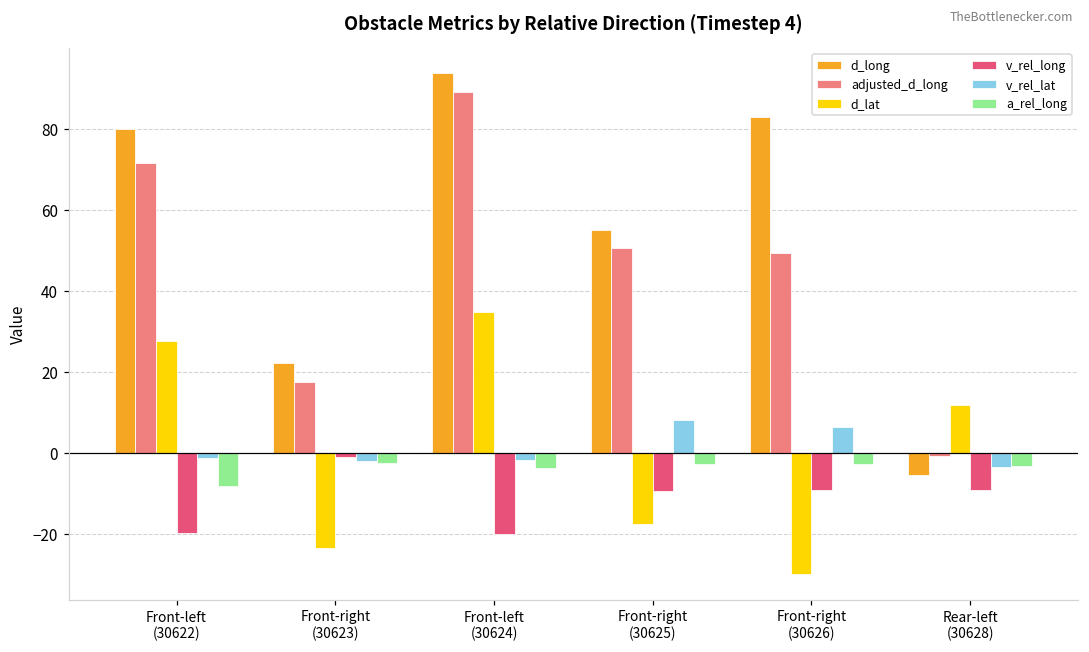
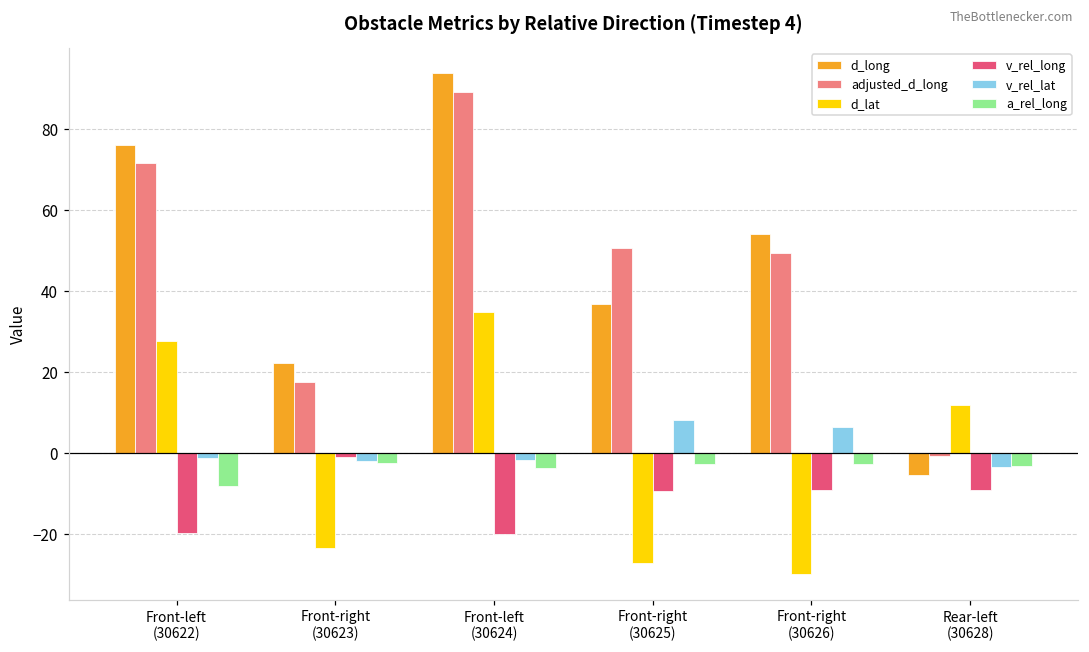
  {
    "d_long": {
-     "Front-left (30622)": 80,
+     "Front-left (30622)": 76,
      "Front-right (30623)": 22,
      "Front-left (30624)": 94,
-     "Front-right (30625)": 55,
-     "Front-right (30626)": 83,
+     "Front-right (30625)": 37,
+     "Front-right (30626)": 54,
      "Rear-left (30628)": -5
    },
    "d_lat": {
      "Front-left (30622)": 28,
      "Front-right (30623)": -23,
      "Front-left (30624)": 35,
-     "Front-right (30625)": -17,
+     "Front-right (30625)": -27,
      "Front-right (30626)": -30,
      "Rear-left (30628)": 12
    },
    "v_rel_lat": {
      "Front-left (30622)": -1,
      "Front-right (30623)": -2,
      "Front-left (30624)": -2,
      "Front-right (30625)": 8,
      "Front-right (30626)": 6,
      "Rear-left (30628)": -3
    },
    "a_rel_long": {
      "Front-left (30622)": -8,
      "Front-right (30623)": -2,
      "Front-left (30624)": -4,
      "Front-right (30625)": -3,
      "Front-right (30626)": -3,
      "Rear-left (30628)": -3
    }
  }
